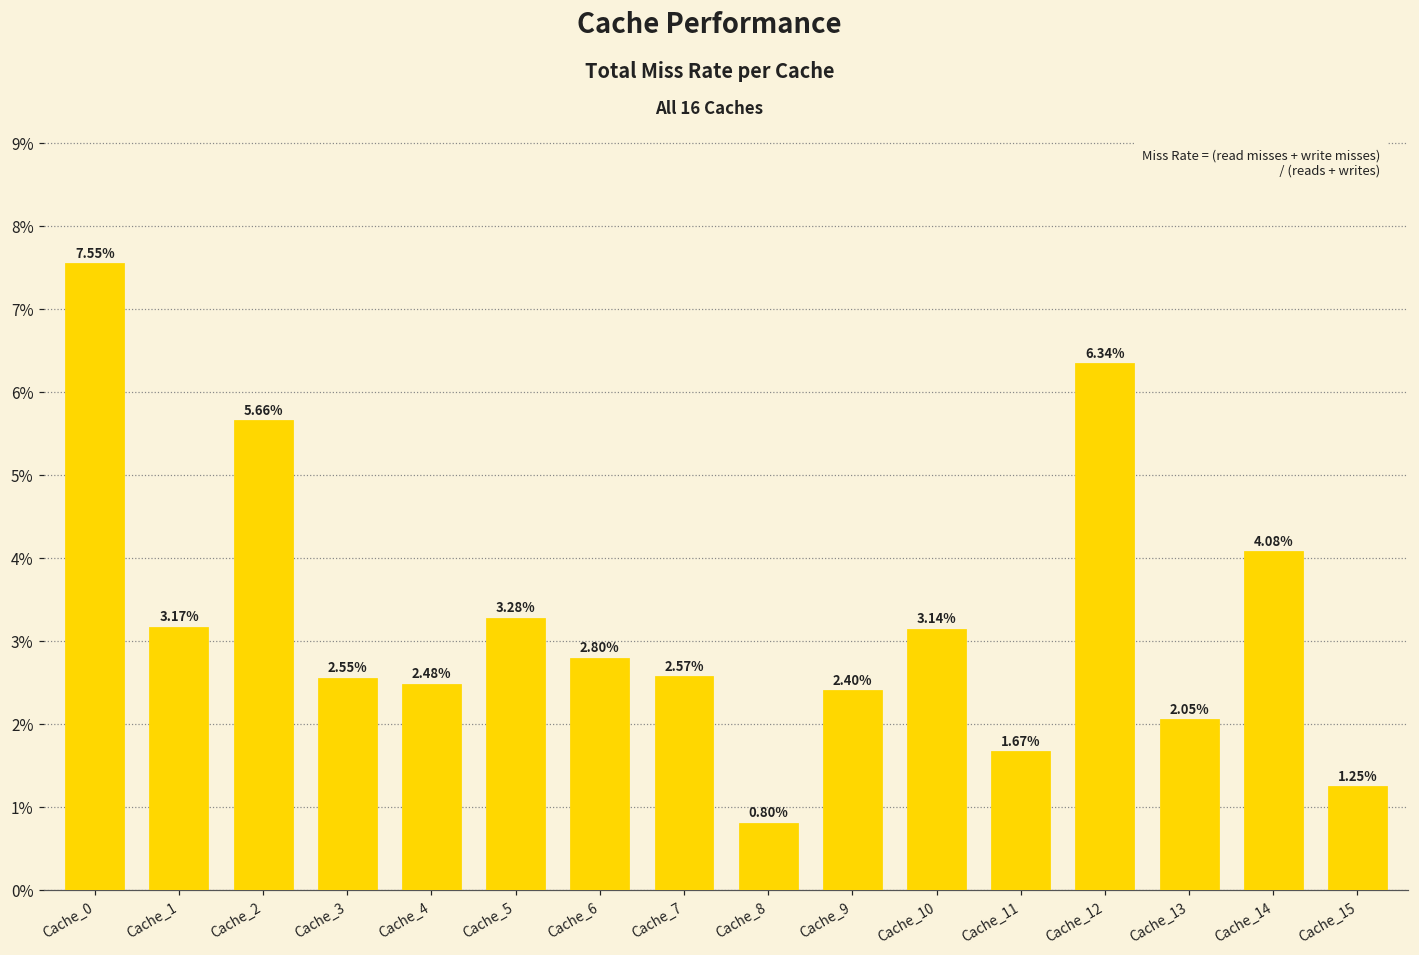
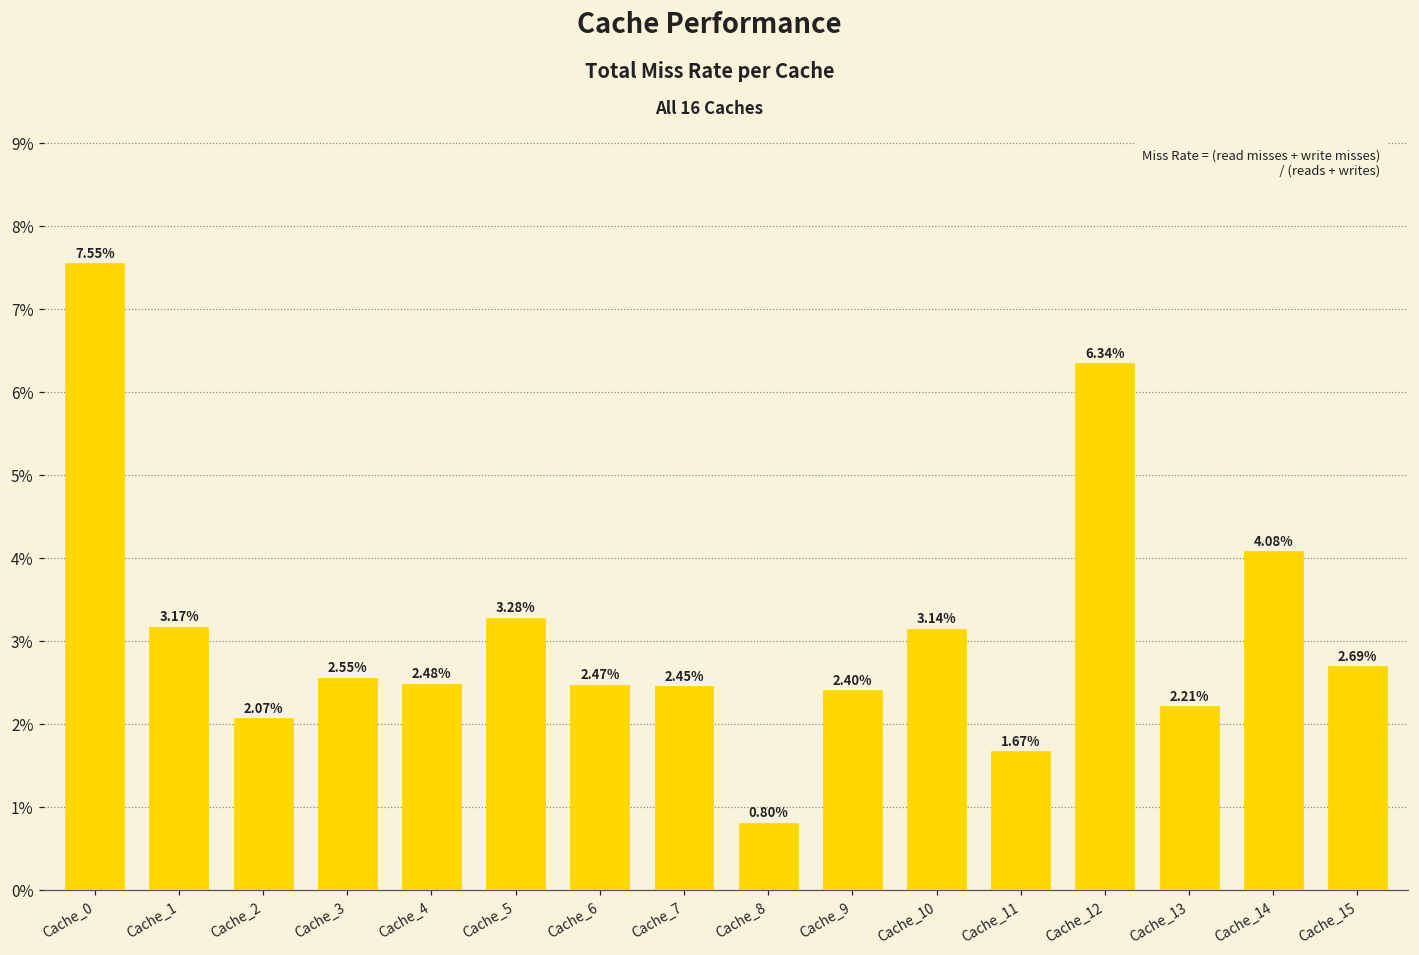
  {
    "Cache_0": "7.55%",
    "Cache_1": "3.17%",
-   "Cache_2": "5.66%",
+   "Cache_2": "2.07%",
    "Cache_3": "2.55%",
    "Cache_4": "2.48%",
    "Cache_5": "3.28%",
-   "Cache_6": "2.80%",
-   "Cache_7": "2.57%",
+   "Cache_6": "2.47%",
+   "Cache_7": "2.45%",
    "Cache_8": "0.80%",
    "Cache_9": "2.40%",
    "Cache_10": "3.14%",
    "Cache_11": "1.67%",
    "Cache_12": "6.34%",
-   "Cache_13": "2.05%",
+   "Cache_13": "2.21%",
    "Cache_14": "4.08%",
-   "Cache_15": "1.25%"
+   "Cache_15": "2.69%"
  }
